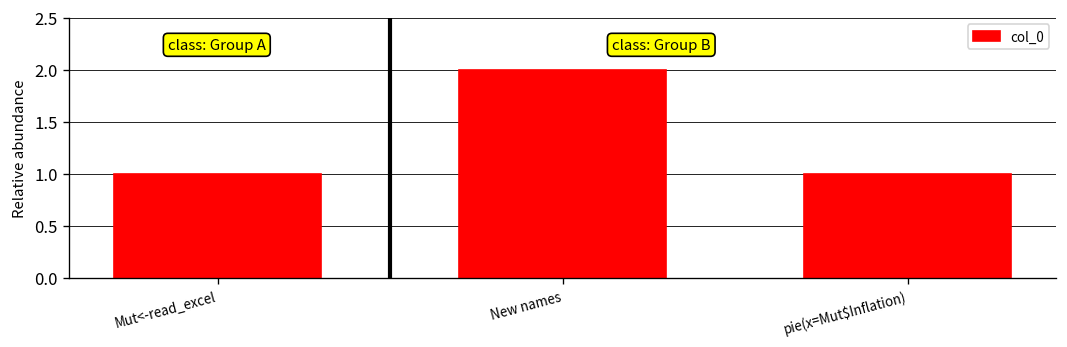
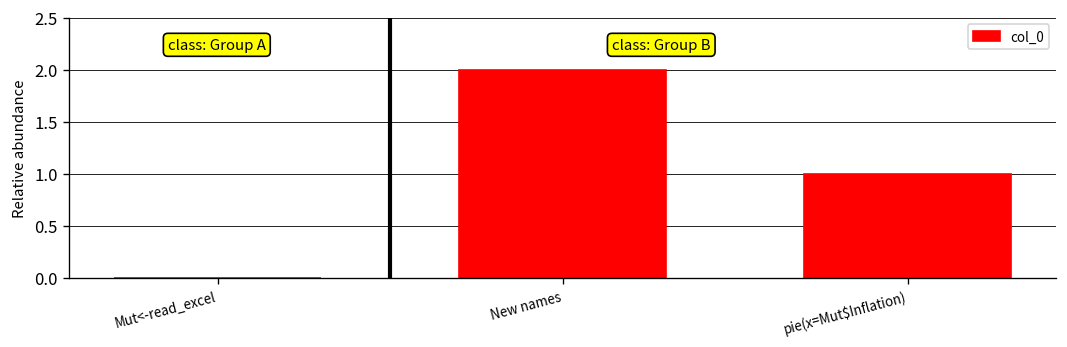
  {
-   "Mut<-read_excel": 1,
+   "Mut<-read_excel": 0,
    "New names": 2,
    "pie(x=Mut$Inflation)": 1
  }
